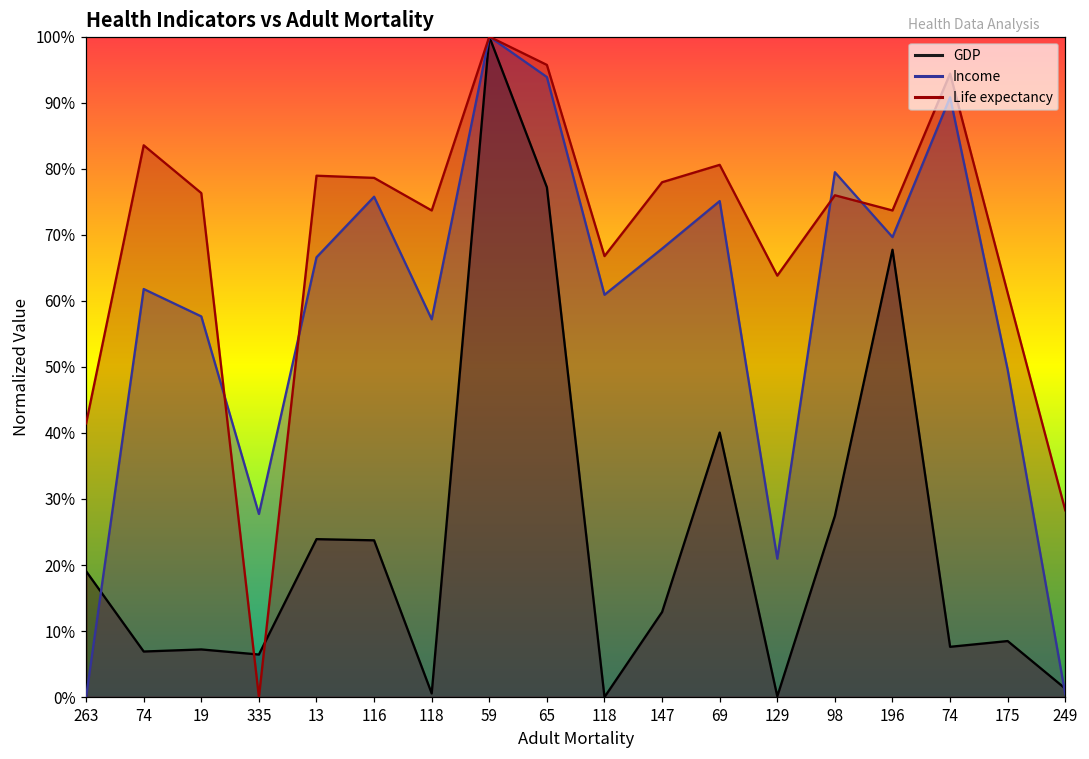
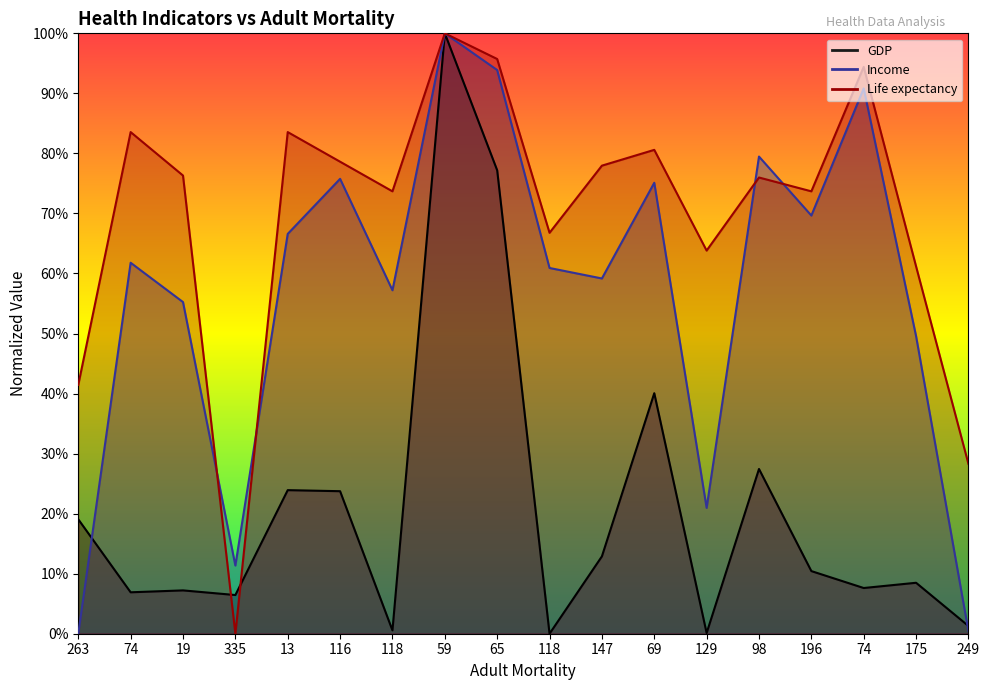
  {
    "GDP": {
      "263": "19%",
      "19": "7%",
      "335": "6%",
      "13": "24%",
      "116": "24%",
      "65": "77%",
      "147": "13%",
      "69": "40%",
      "129": "0%",
      "98": "27%",
-     "196": "68%",
+     "196": "10%",
      "175": "8%",
      "249": "1%"
    },
    "Income": {
      "263": "0%",
-     "19": "58%",
-     "335": "28%",
+     "19": "55%",
+     "335": "11%",
      "13": "67%",
      "116": "76%",
      "65": "94%",
-     "147": "68%",
+     "147": "59%",
      "69": "75%",
      "129": "21%",
      "98": "79%",
      "196": "70%",
      "175": "50%",
      "249": "0%"
    },
    "Life expectancy": {
      "263": "41%",
      "19": "76%",
      "335": "0%",
-     "13": "79%",
+     "13": "84%",
      "116": "79%",
      "65": "96%",
      "147": "78%",
      "69": "81%",
      "129": "64%",
      "98": "76%",
      "196": "74%",
      "175": "61%",
      "249": "28%"
    }
  }
